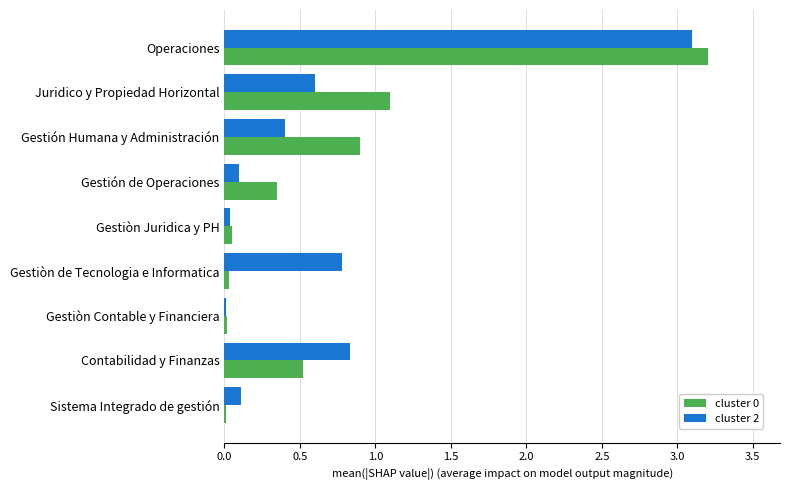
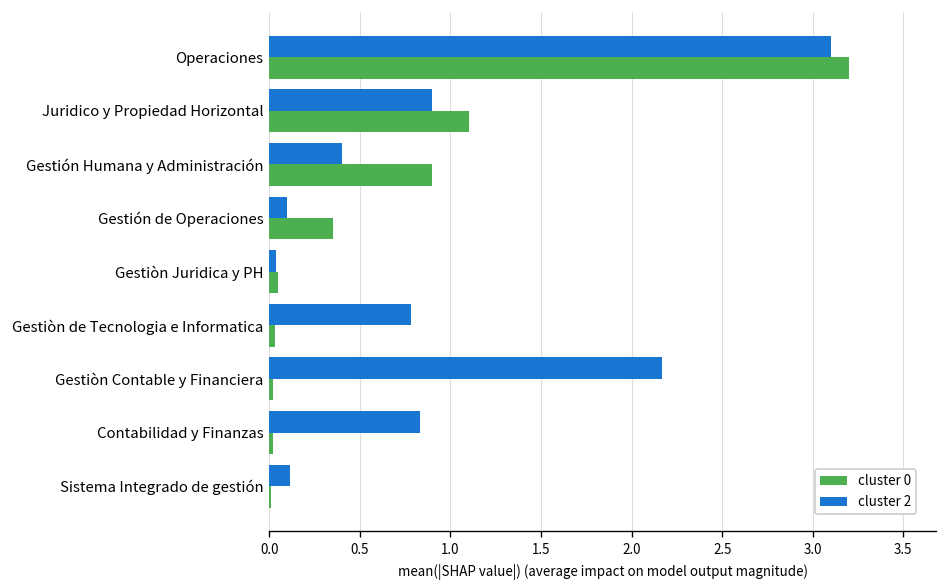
  {
    "cluster 0": {
      "Operaciones": 3.20,
      "Juridico y Propiedad Horizontal": 1.10,
      "Gestión Humana y Administración": 0.90,
      "Gestión de Operaciones": 0.35,
      "Gestiòn Juridica y PH": 0.05,
      "Gestiòn de Tecnologia e Informatica": 0.03,
      "Gestiòn Contable y Financiera": 0.02,
-     "Contabilidad y Finanzas": 0.52
+     "Contabilidad y Finanzas": 0.02
    },
    "cluster 2": {
      "Operaciones": 3.10,
-     "Juridico y Propiedad Horizontal": 0.6,
+     "Juridico y Propiedad Horizontal": 0.9,
      "Gestión Humana y Administración": 0.40,
      "Gestión de Operaciones": 0.10,
      "Gestiòn Juridica y PH": 0.04,
      "Gestiòn de Tecnologia e Informatica": 0.78,
-     "Gestiòn Contable y Financiera": 0.01,
+     "Gestiòn Contable y Financiera": 2.17,
      "Contabilidad y Finanzas": 0.83,
      "Sistema Integrado de gestión": 0.11
    }
  }
